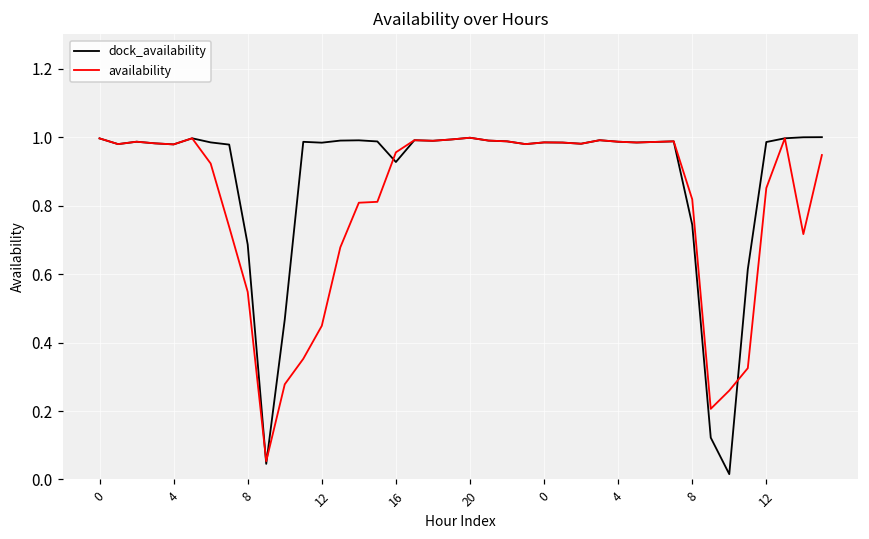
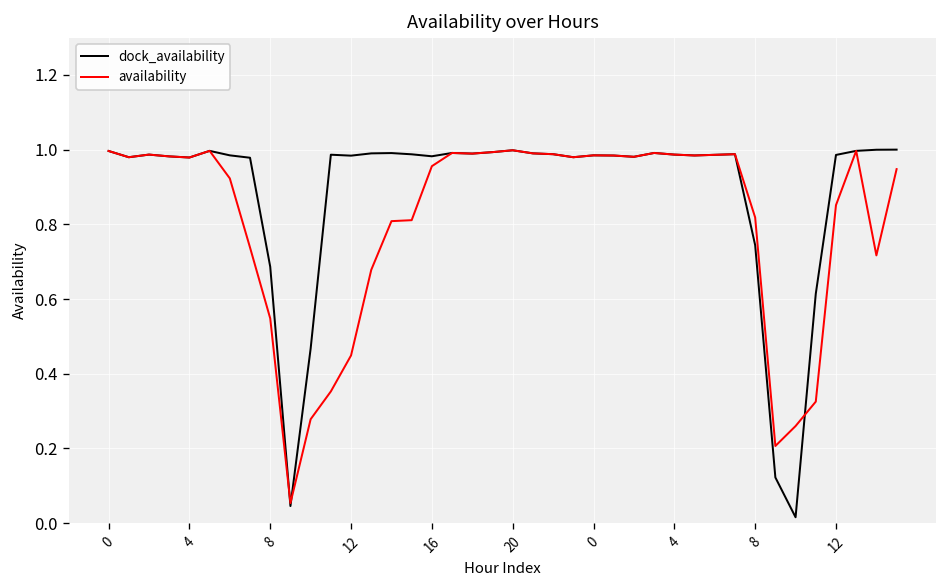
  {
    "dock_availability": {
-     "16": 0.93
+     "16": 0.98
    },
    "availability": {
      "16": 0.96
    }
  }
